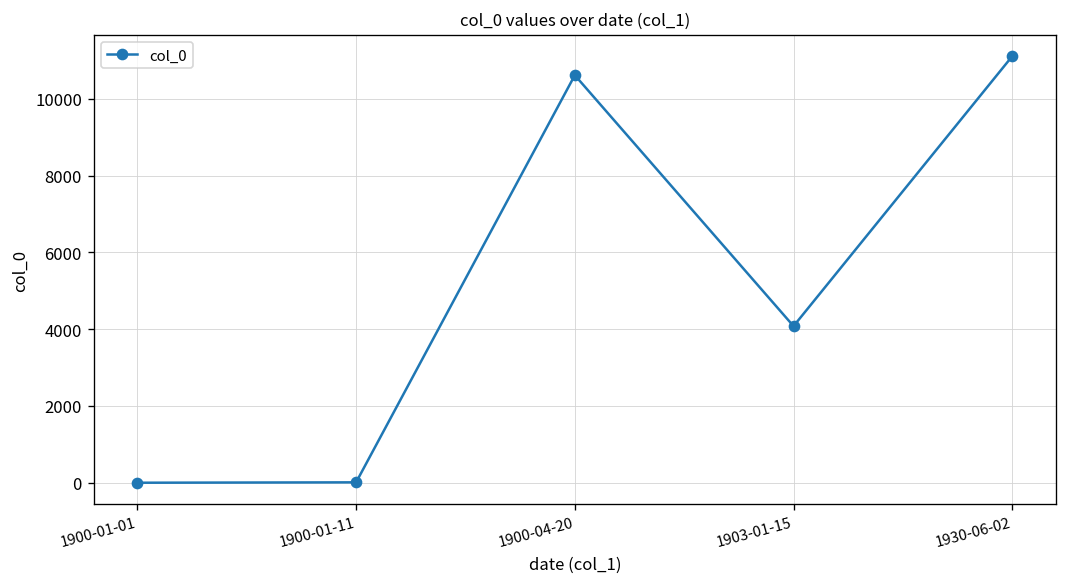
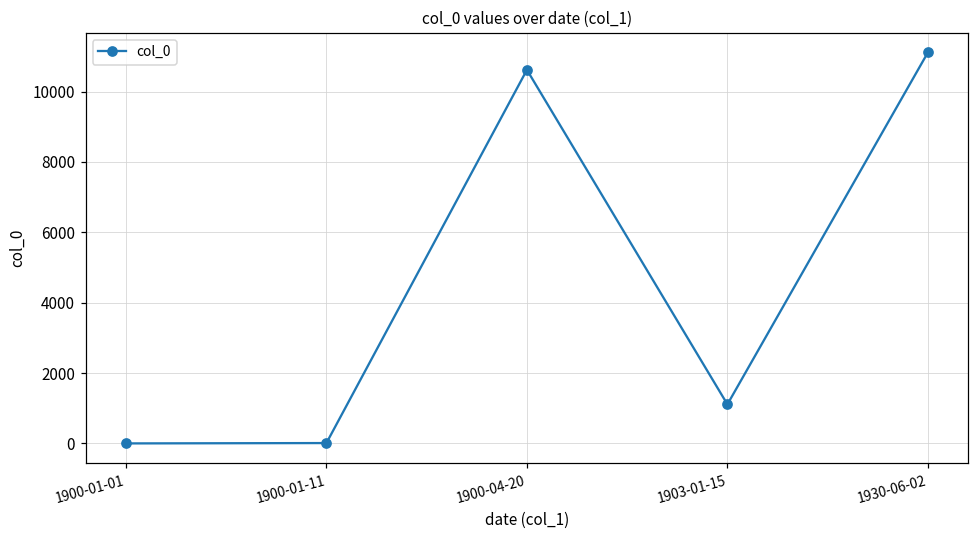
  {
    "1900-01-01": 0,
    "1900-01-11": 0,
    "1900-04-20": 10600,
-   "1903-01-15": 4100,
+   "1903-01-15": 1100,
    "1930-06-02": 11100
  }
